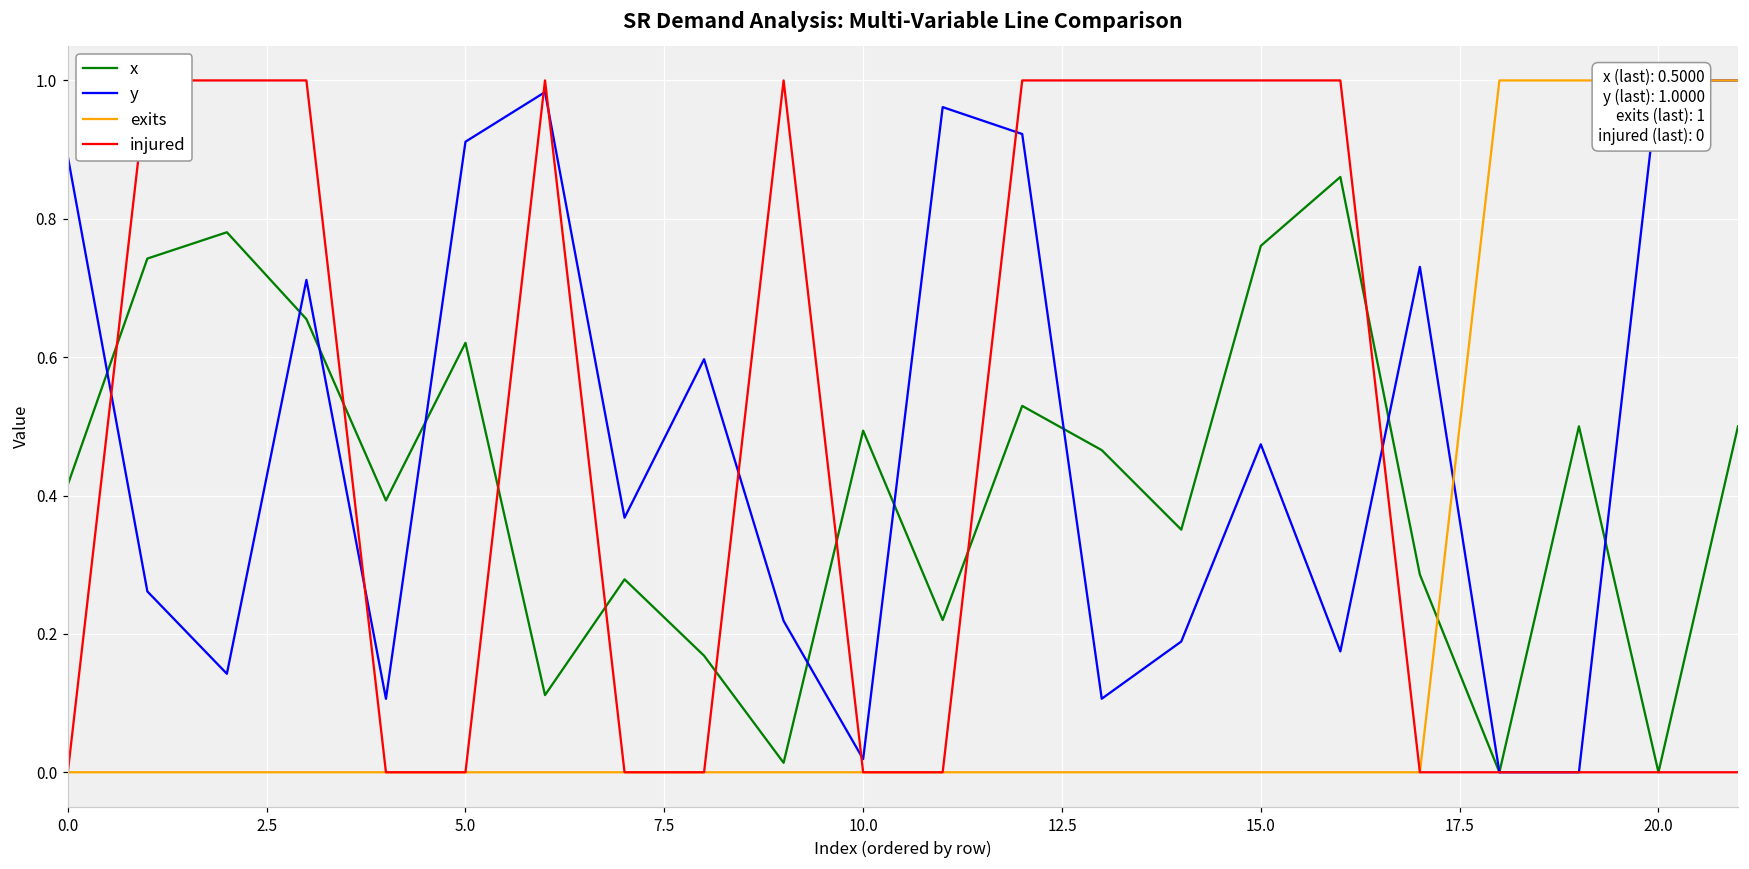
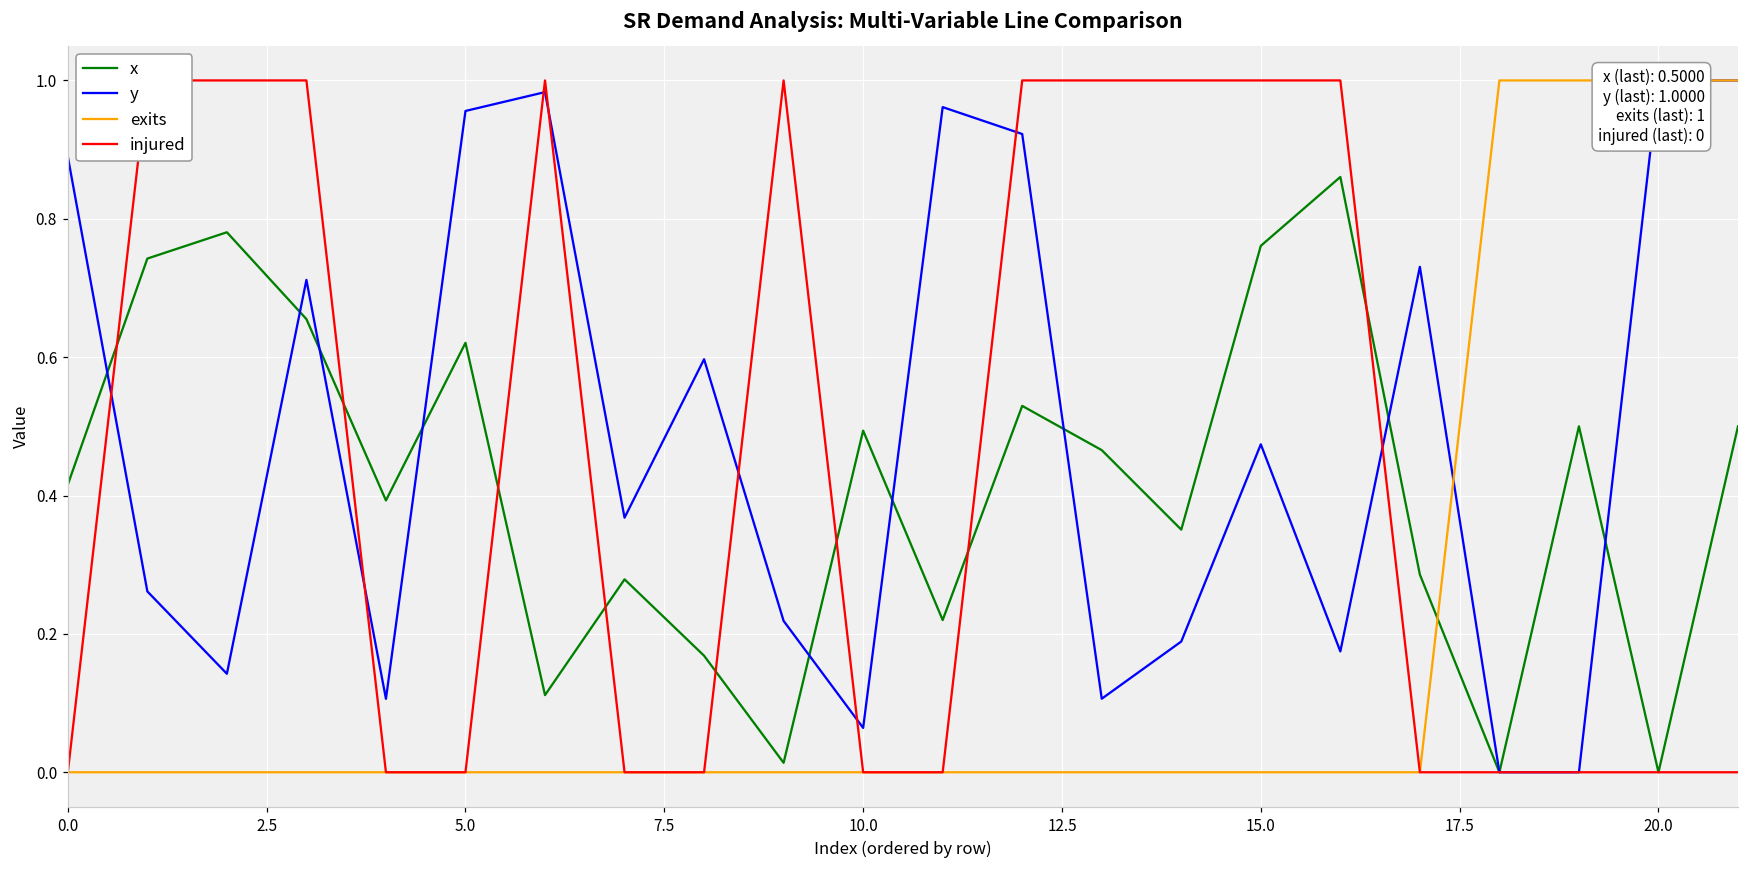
  {
    "x": {
      "0.0": 0.42,
      "5.0": 0.62,
      "10.0": 0.49,
      "15.0": 0.76
    },
    "y": {
      "0.0": 0.89,
-     "5.0": 0.91,
-     "10.0": 0.02,
+     "5.0": 0.96,
+     "10.0": 0.06,
      "15.0": 0.47
    },
    "exits": {
      "15.0": 0.00
    },
    "injured": {
      "15.0": 1.00
    }
  }
